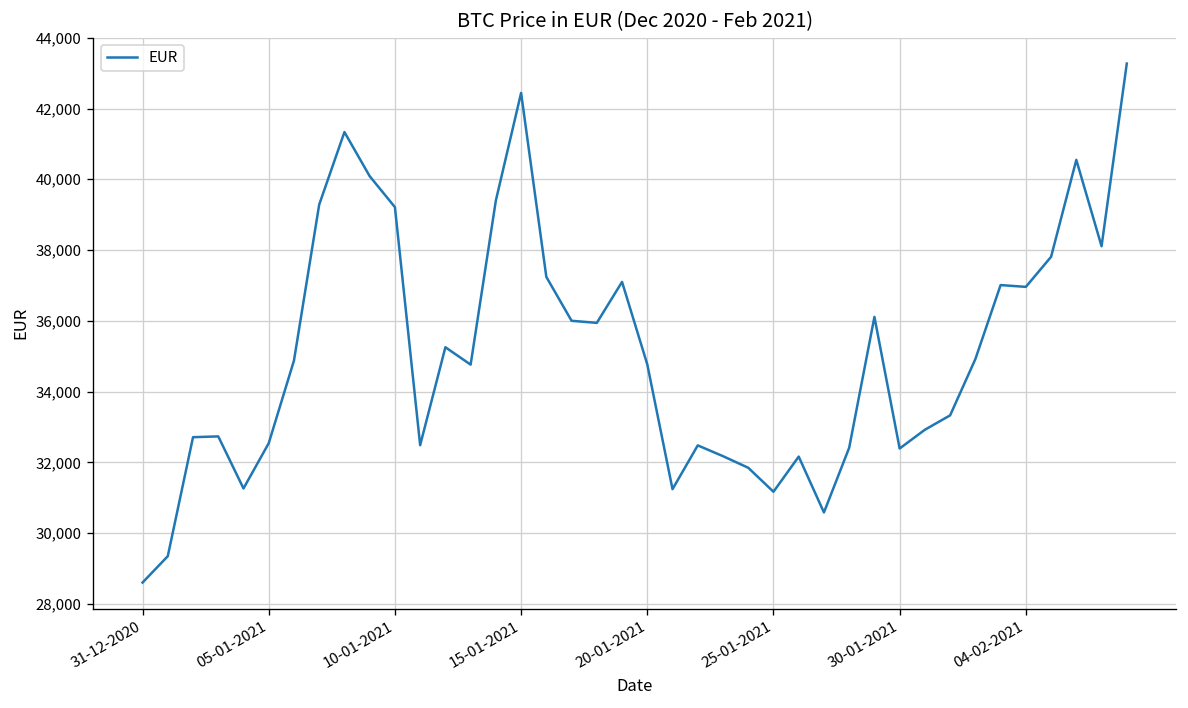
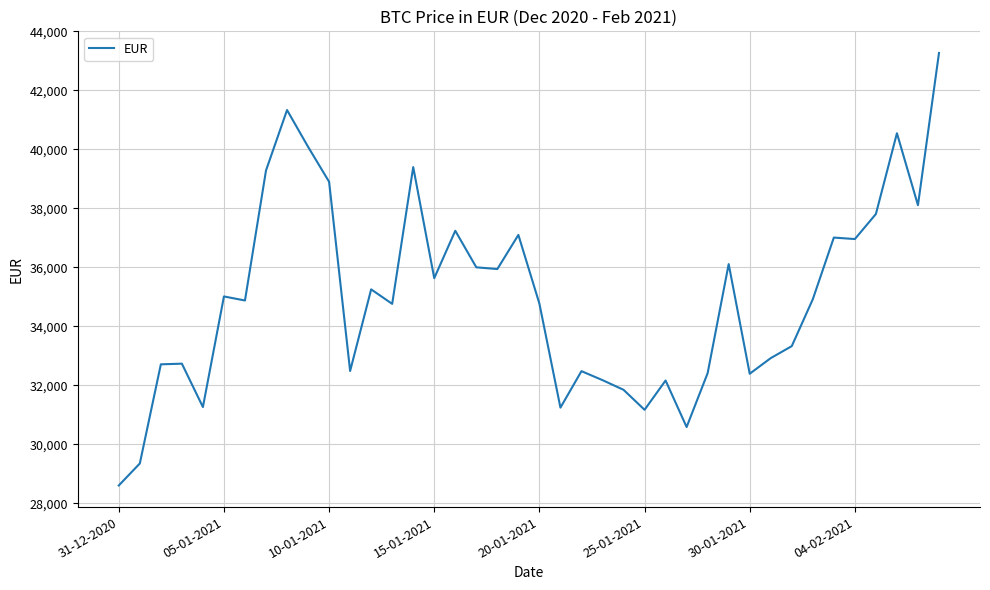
  {
    "31-12-2020": "28,600",
-   "05-01-2021": "32,500",
-   "10-01-2021": "39,200",
-   "15-01-2021": "42,400",
+   "05-01-2021": "35,000",
+   "10-01-2021": "38,900",
+   "15-01-2021": "35,600",
    "20-01-2021": "34,800",
    "25-01-2021": "31,200",
    "30-01-2021": "32,400",
    "04-02-2021": "37,000"
  }
